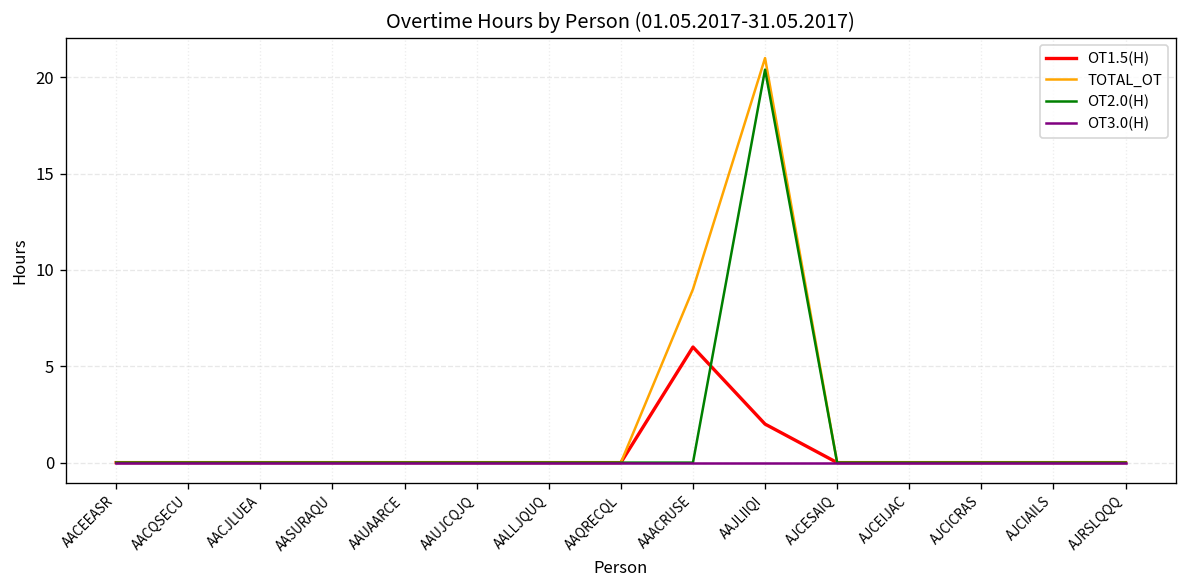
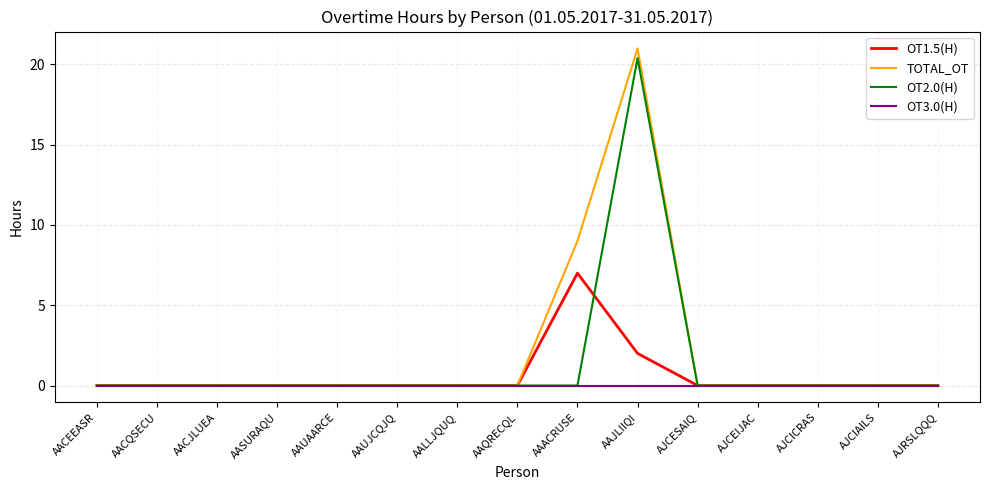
  {
    "OT1.5(H)": {
-     "AAACRUSE": 6,
+     "AAACRUSE": 7,
      "AAJLIIQI": 2
    },
    "TOTAL_OT": {
      "AAACRUSE": 9,
      "AAJLIIQI": 21
    },
    "OT2.0(H)": {
      "AAJLIIQI": 20.4
    },
    "OT3.0(H)": {
      "AAJLIIQI": 0
    }
  }
